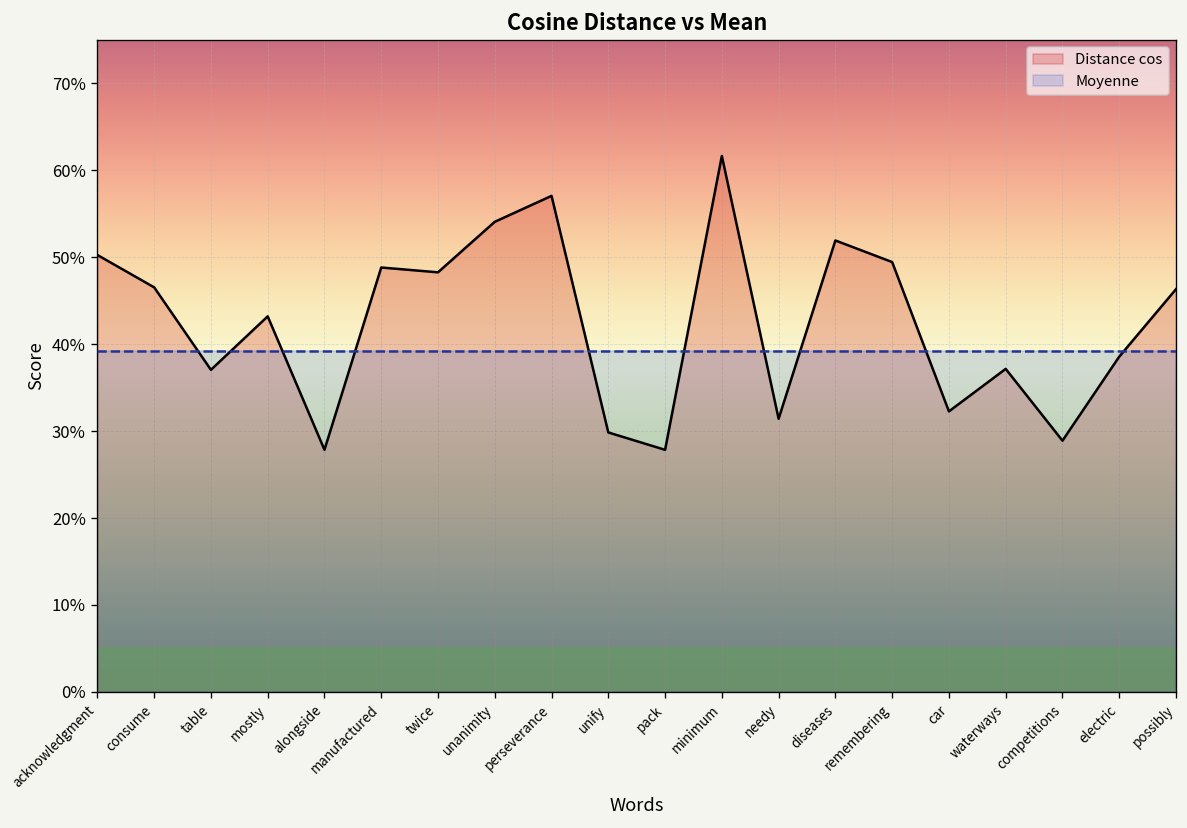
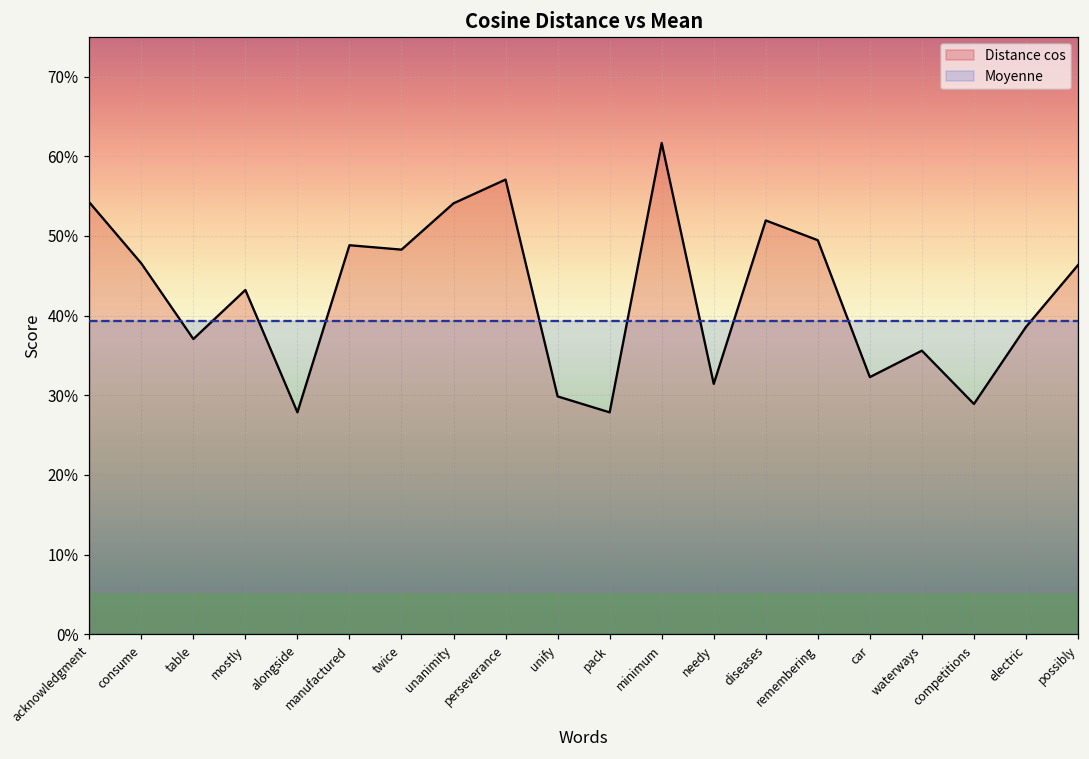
  {
    "Distance cos": {
-     "acknowledgment": "50%",
+     "acknowledgment": "54%",
      "consume": "47%",
      "table": "37%",
      "mostly": "43%",
      "alongside": "28%",
      "manufactured": "49%",
      "twice": "48%",
      "unanimity": "54%",
      "perseverance": "57%",
      "unify": "30%",
      "pack": "28%",
      "minimum": "62%",
      "needy": "31%",
      "diseases": "52%",
      "remembering": "49%",
      "car": "32%",
-     "waterways": "37%",
+     "waterways": "36%",
      "competitions": "29%",
      "electric": "39%",
      "possibly": "46%"
    },
    "Moyenne": {
      "acknowledgment": "39%",
      "consume": "39%",
      "table": "39%",
      "mostly": "39%",
      "alongside": "39%",
      "manufactured": "39%",
      "twice": "39%",
      "unanimity": "39%",
      "perseverance": "39%",
      "unify": "39%",
      "pack": "39%",
      "minimum": "39%",
      "needy": "39%",
      "diseases": "39%",
      "remembering": "39%",
      "car": "39%",
      "waterways": "39%",
      "competitions": "39%",
      "electric": "39%",
      "possibly": "39%"
    }
  }
